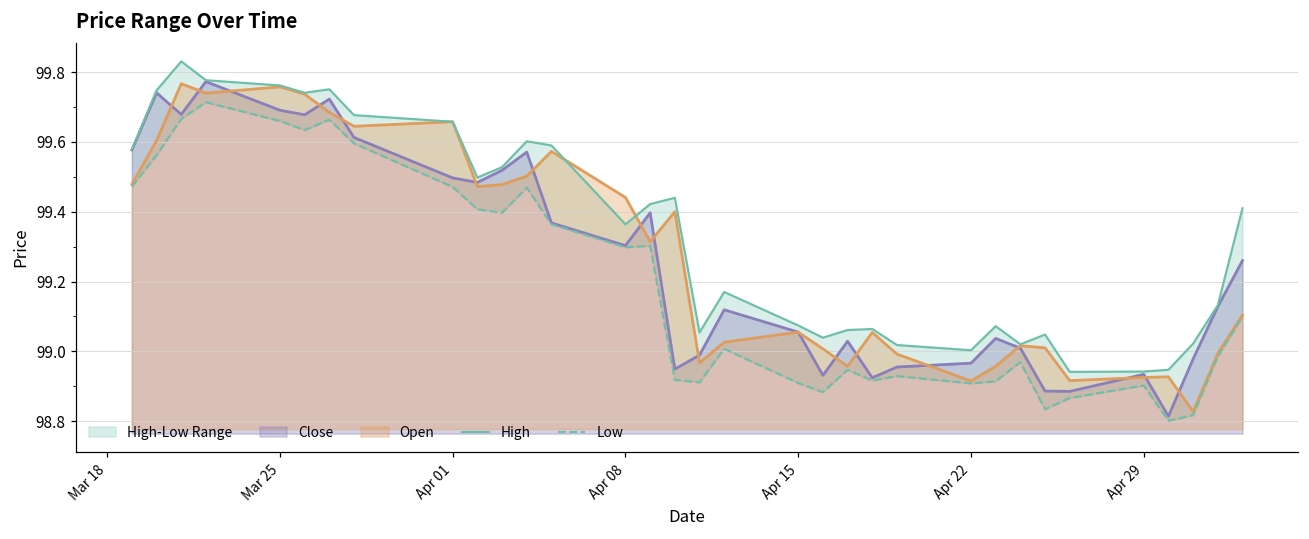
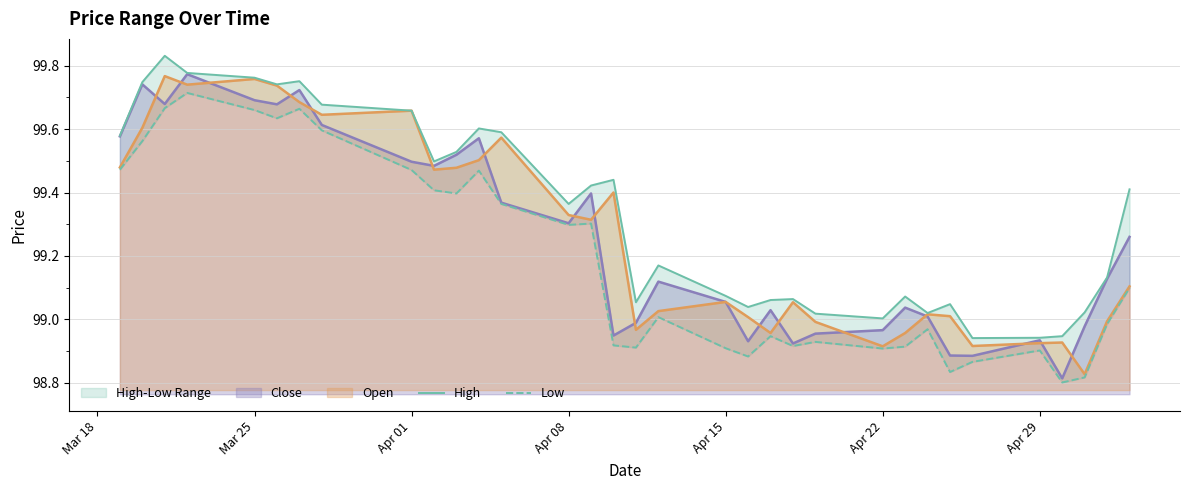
  {
    "Open": {
-     "Apr 08": 99.44,
+     "Apr 08": 99.33,
      "Apr 29": 98.93
    }
  }
